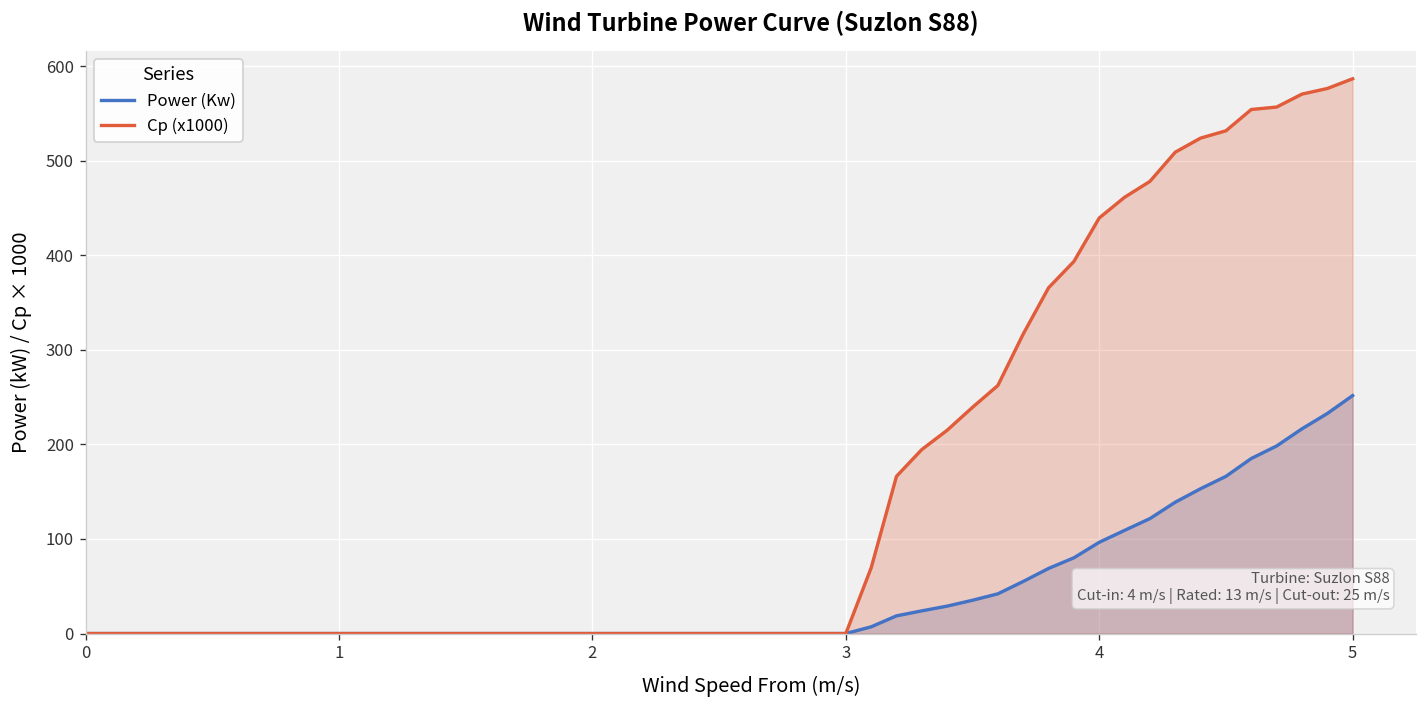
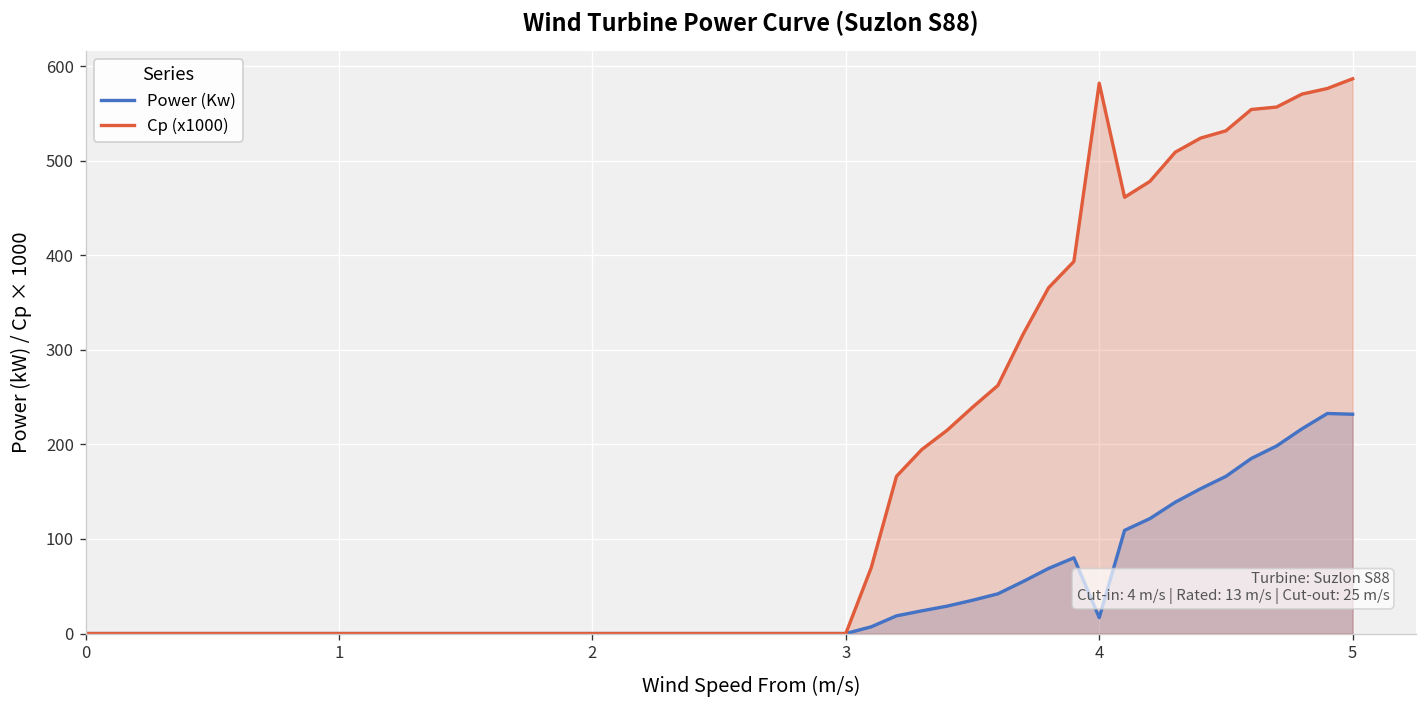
  {
    "Power (Kw)": {
-     "4": 100,
-     "5": 250
+     "4": 20,
+     "5": 230
    },
    "Cp (x1000)": {
-     "4": 440,
+     "4": 580,
      "5": 590
    }
  }
